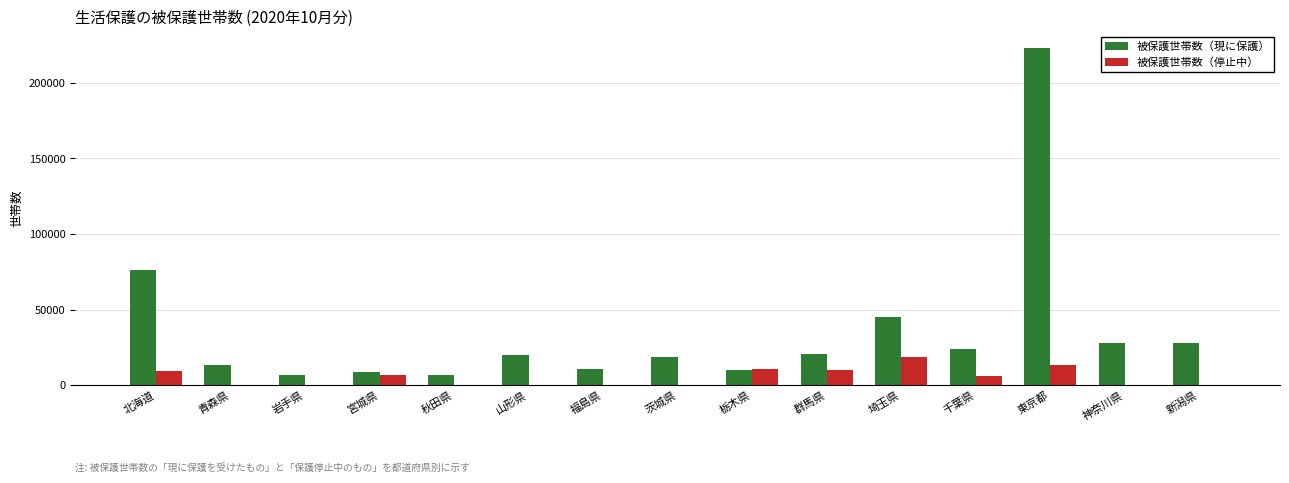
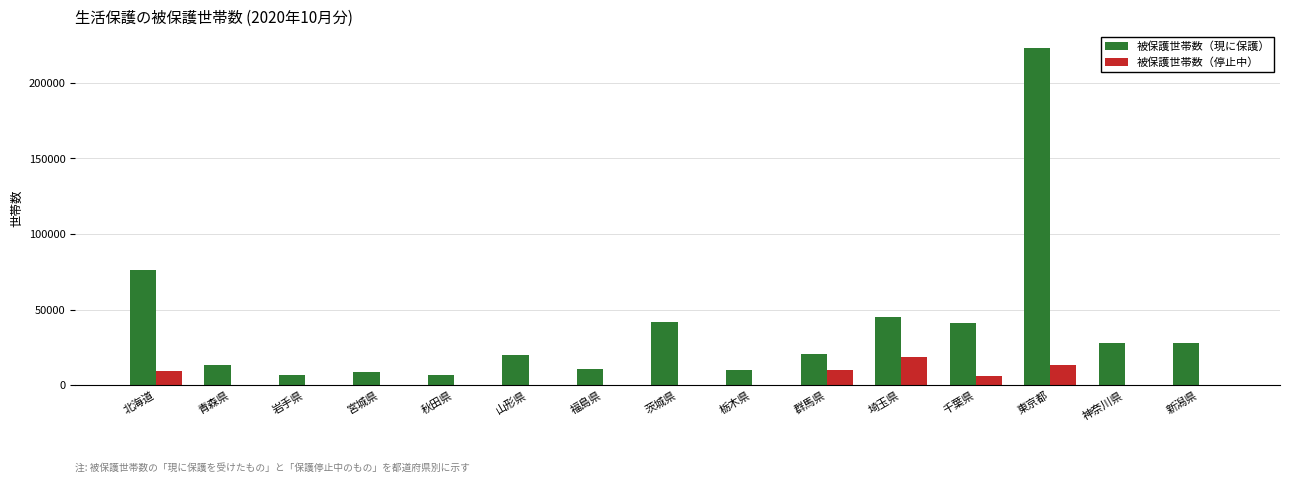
  {
    "被保護世帯数（現に保護）": {
      "北海道": 76000,
      "青森県": 14000,
      "岩手県": 7000,
      "宮城県": 9000,
      "秋田県": 7000,
      "山形県": 20000,
      "福島県": 11000,
-     "茨城県": 19000,
+     "茨城県": 42000,
      "栃木県": 10000,
      "群馬県": 21000,
      "埼玉県": 45000,
-     "千葉県": 24000,
+     "千葉県": 41000,
      "東京都": 223000,
      "神奈川県": 28000,
      "新潟県": 28000
    },
    "被保護世帯数（停止中）": {
      "北海道": 9000,
-     "宮城県": 7000,
-     "栃木県": 11000,
+     "宮城県": 0,
+     "栃木県": 0,
      "群馬県": 10000,
      "埼玉県": 19000,
      "千葉県": 6000,
      "東京都": 14000
    }
  }
